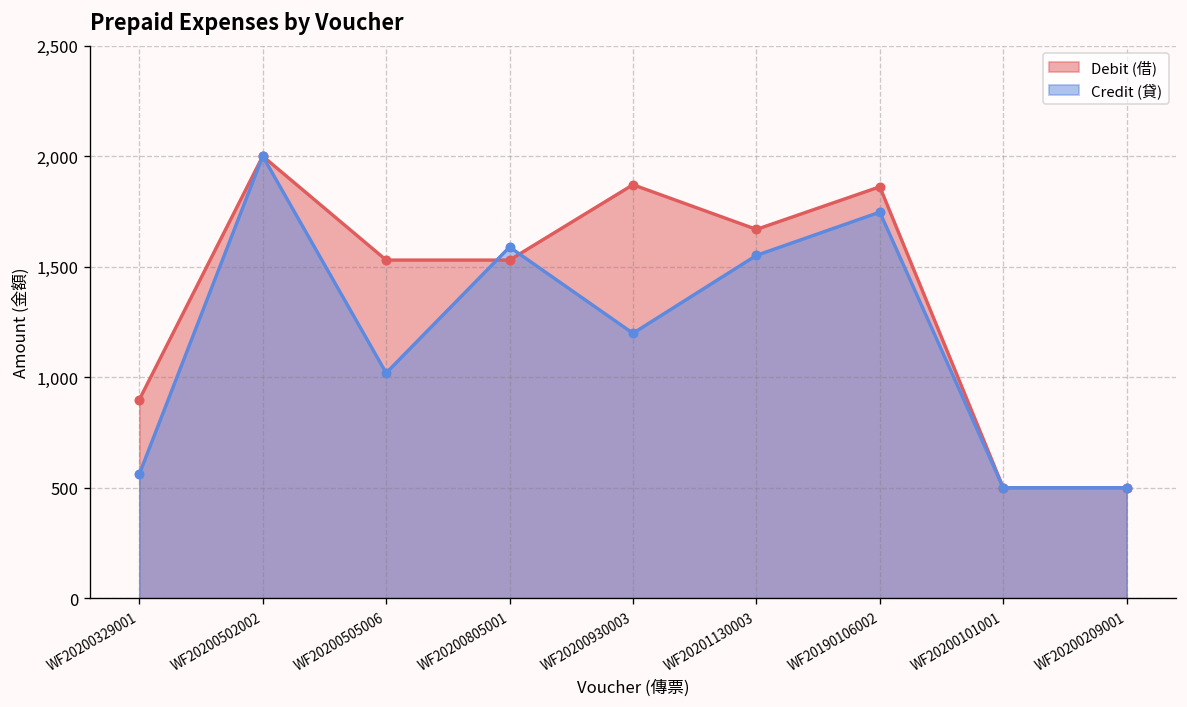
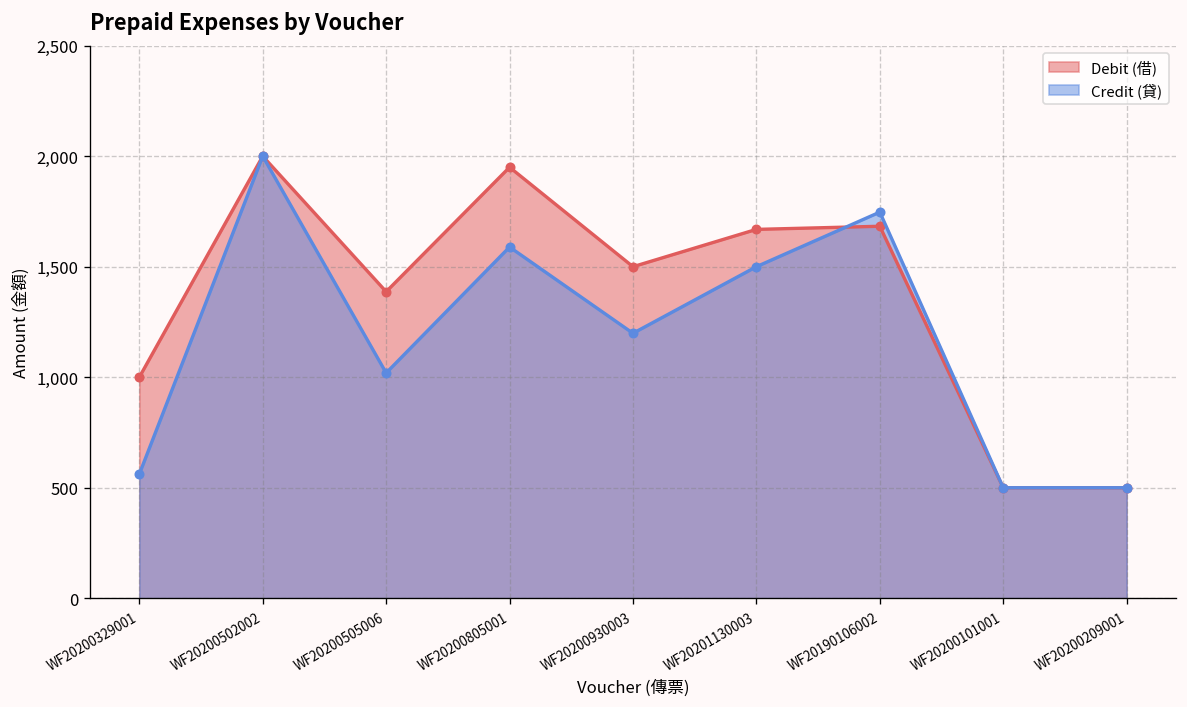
  {
    "Debit (借)": {
-     "WF20200329001": "900",
-     "WF20200505006": "1,530",
-     "WF20200805001": "1,530",
-     "WF20200930003": "1,870",
+     "WF20200329001": "1,000",
+     "WF20200505006": "1,390",
+     "WF20200805001": "1,950",
+     "WF20200930003": "1,500",
      "WF20201130003": "1,670",
-     "WF20190106002": "1,860"
+     "WF20190106002": "1,680"
    },
    "Credit (貸)": {
      "WF20200329001": "560",
      "WF20200505006": "1,020",
      "WF20200805001": "1,590",
      "WF20200930003": "1,200",
-     "WF20201130003": "1,550",
+     "WF20201130003": "1,500",
      "WF20190106002": "1,750"
    }
  }
